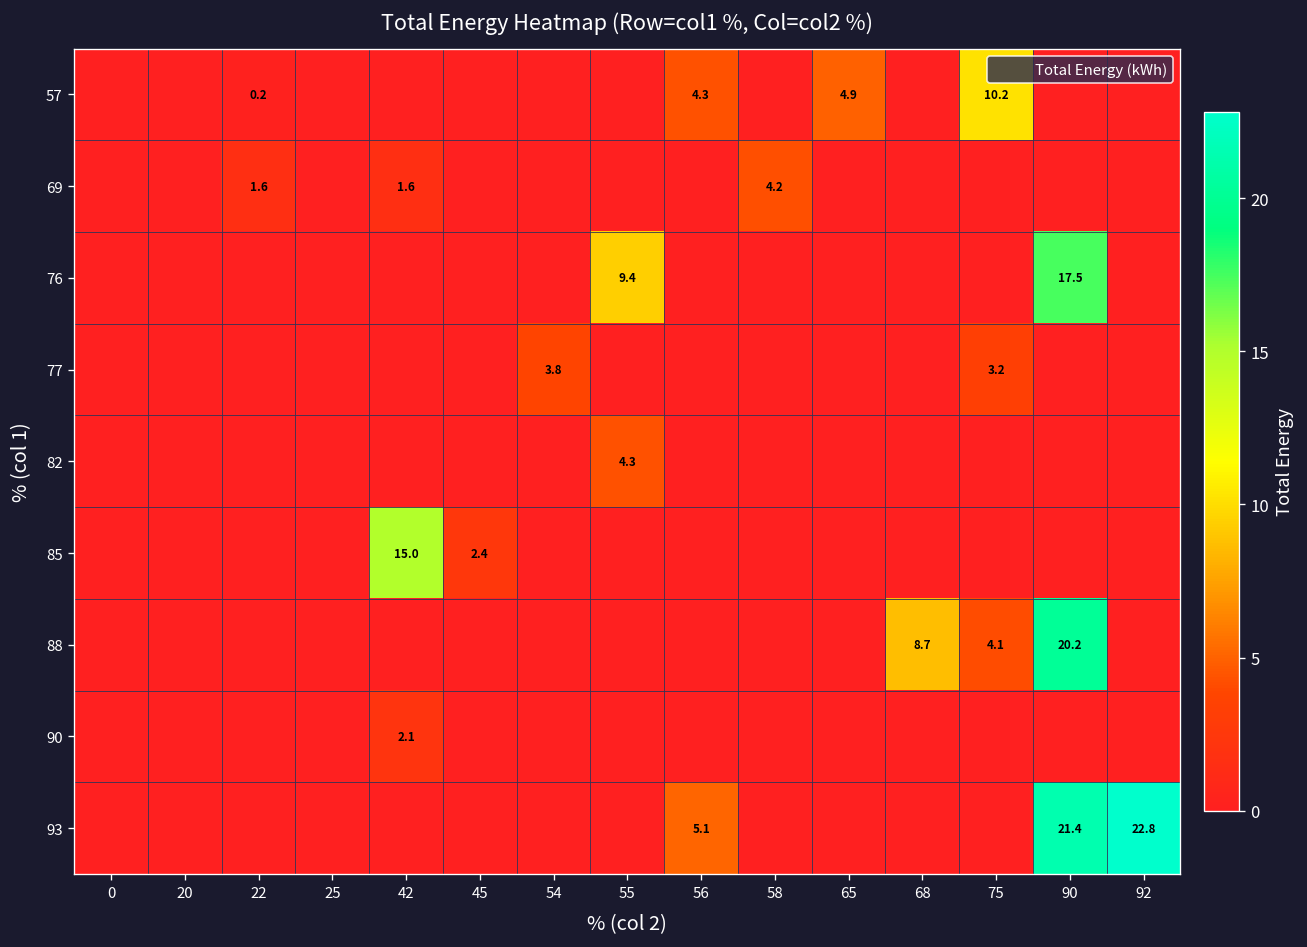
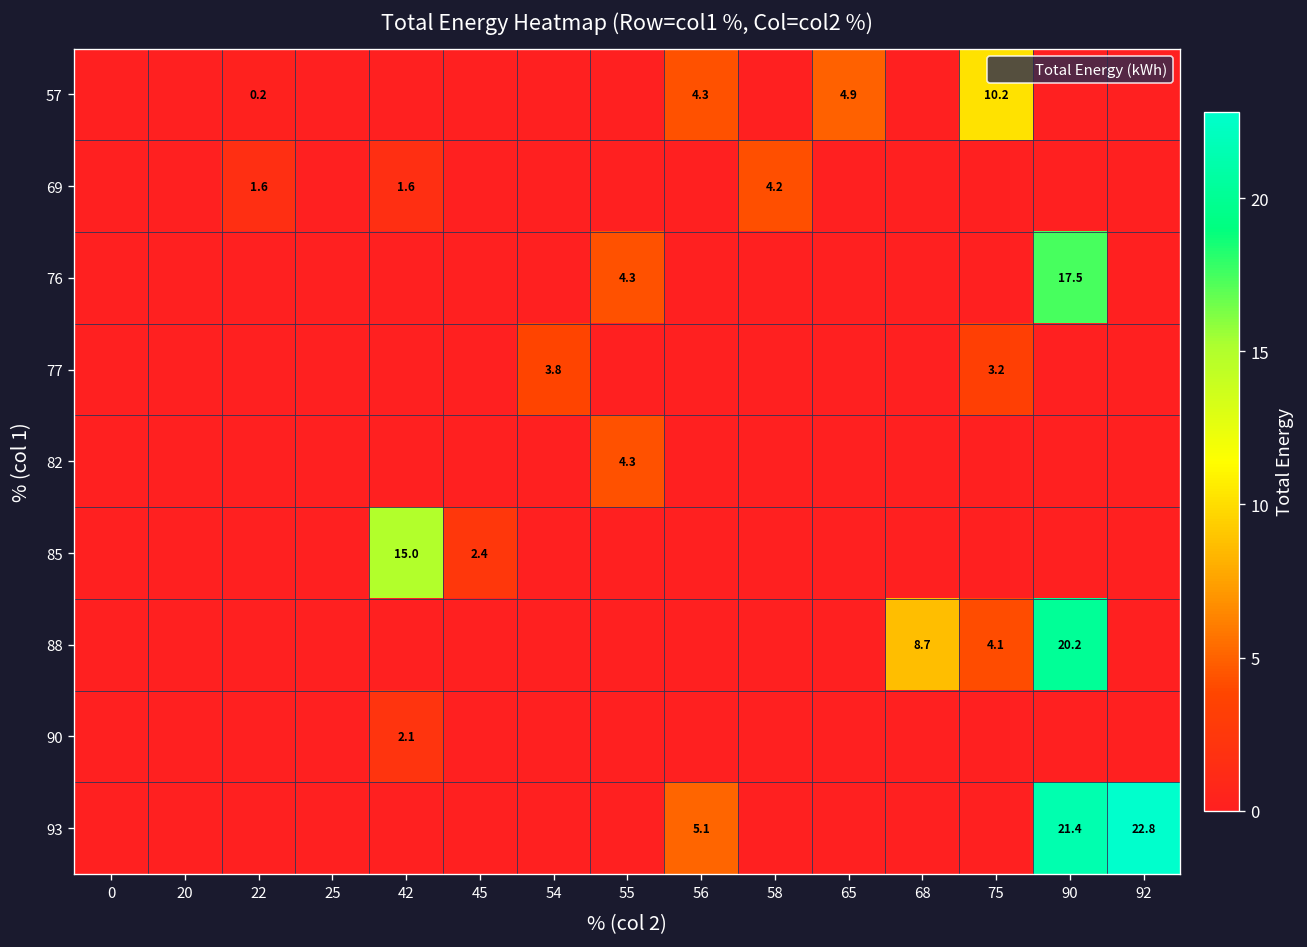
  {
    "57": {
      "22": 0.2,
      "56": 4.3,
      "65": 4.9,
      "75": 10.2
    },
    "69": {
      "22": 1.6,
      "42": 1.6,
      "58": 4.2
    },
    "76": {
-     "55": 9.4,
+     "55": 4.3,
      "90": 17.5
    },
    "77": {
      "54": 3.8,
      "75": 3.2
    },
    "82": {
      "55": 4.3
    },
    "85": {
      "42": 15.0,
      "45": 2.4
    },
    "88": {
      "68": 8.7,
      "75": 4.1,
      "90": 20.2
    },
    "90": {
      "42": 2.1
    },
    "93": {
      "56": 5.1,
      "90": 21.4,
      "92": 22.8
    }
  }
